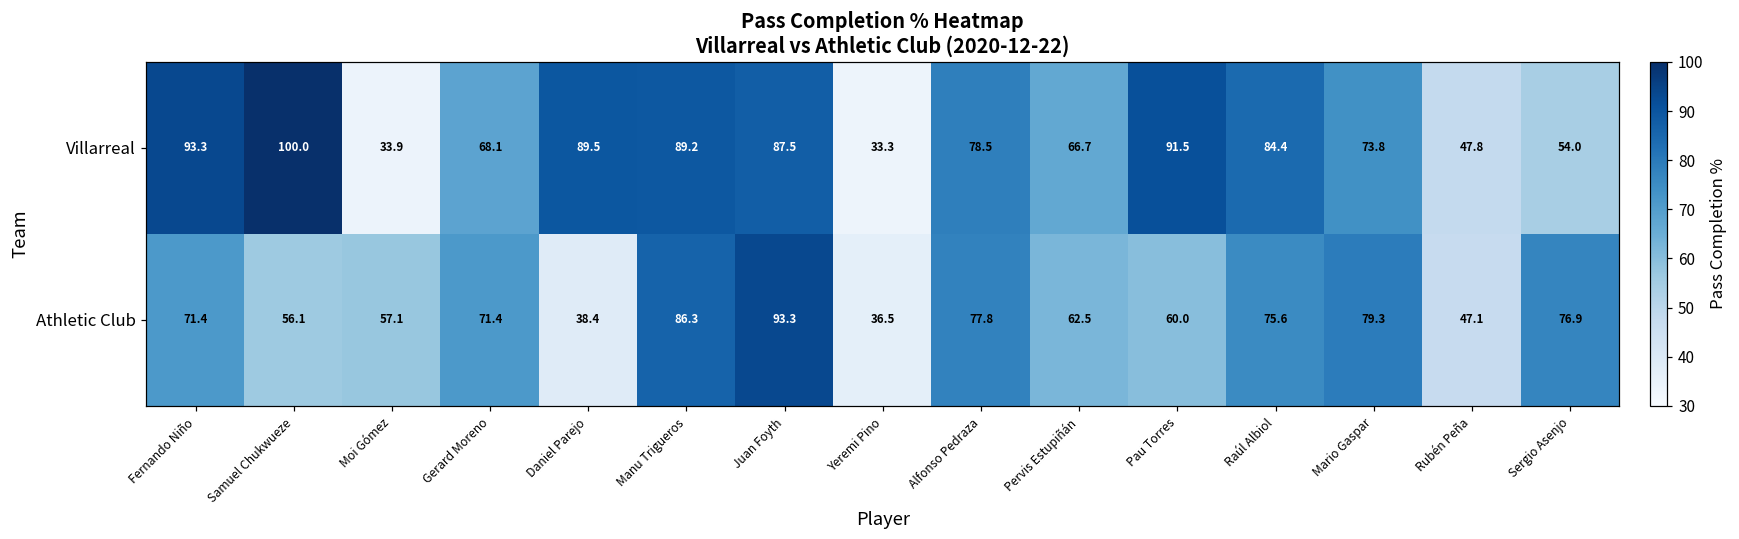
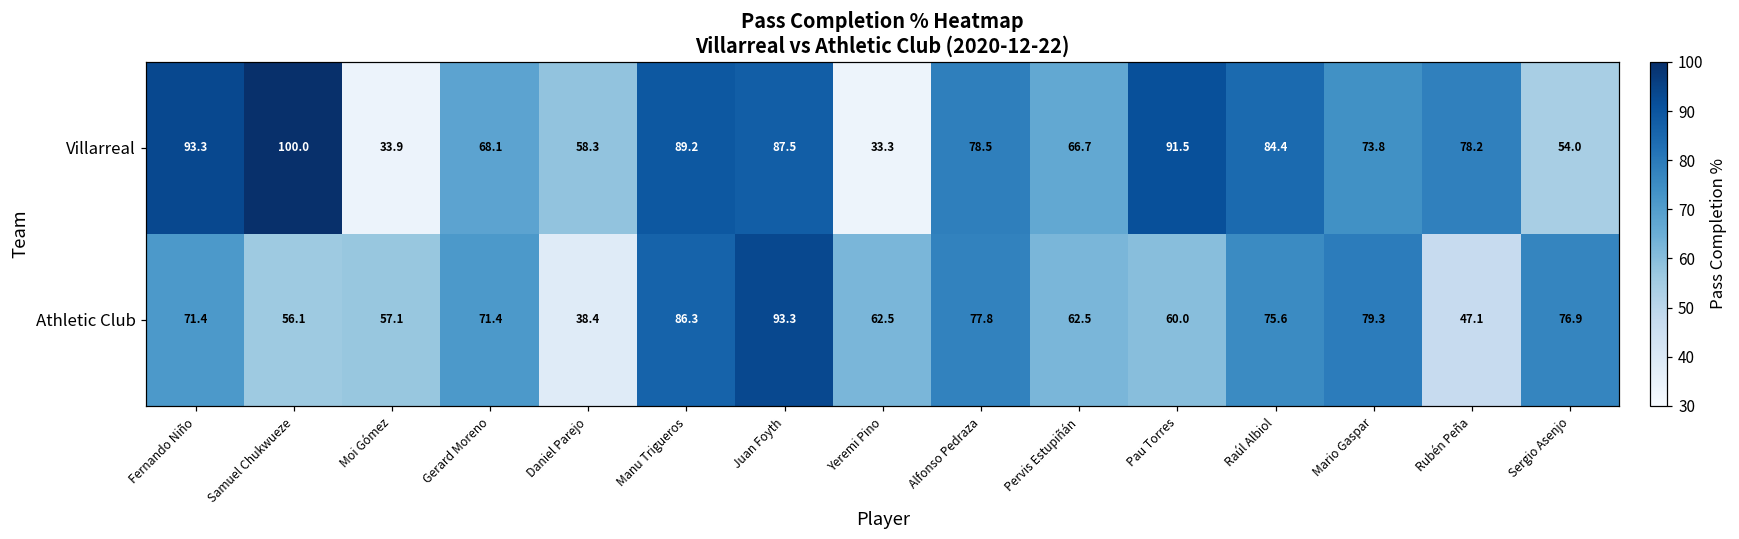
  {
    "Villarreal": {
      "Fernando Niño": 93.3,
      "Samuel Chukwueze": 100.0,
      "Moi Gómez": 33.9,
      "Gerard Moreno": 68.1,
-     "Daniel Parejo": 89.5,
+     "Daniel Parejo": 58.3,
      "Manu Trigueros": 89.2,
      "Juan Foyth": 87.5,
      "Yeremi Pino": 33.3,
      "Alfonso Pedraza": 78.5,
      "Pervis Estupiñán": 66.7,
      "Pau Torres": 91.5,
      "Raúl Albiol": 84.4,
      "Mario Gaspar": 73.8,
-     "Rubén Peña": 47.8,
+     "Rubén Peña": 78.2,
      "Sergio Asenjo": 54.0
    },
    "Athletic Club": {
      "Fernando Niño": 71.4,
      "Samuel Chukwueze": 56.1,
      "Moi Gómez": 57.1,
      "Gerard Moreno": 71.4,
      "Daniel Parejo": 38.4,
      "Manu Trigueros": 86.3,
      "Juan Foyth": 93.3,
-     "Yeremi Pino": 36.5,
+     "Yeremi Pino": 62.5,
      "Alfonso Pedraza": 77.8,
      "Pervis Estupiñán": 62.5,
      "Pau Torres": 60.0,
      "Raúl Albiol": 75.6,
      "Mario Gaspar": 79.3,
      "Rubén Peña": 47.1,
      "Sergio Asenjo": 76.9
    }
  }
